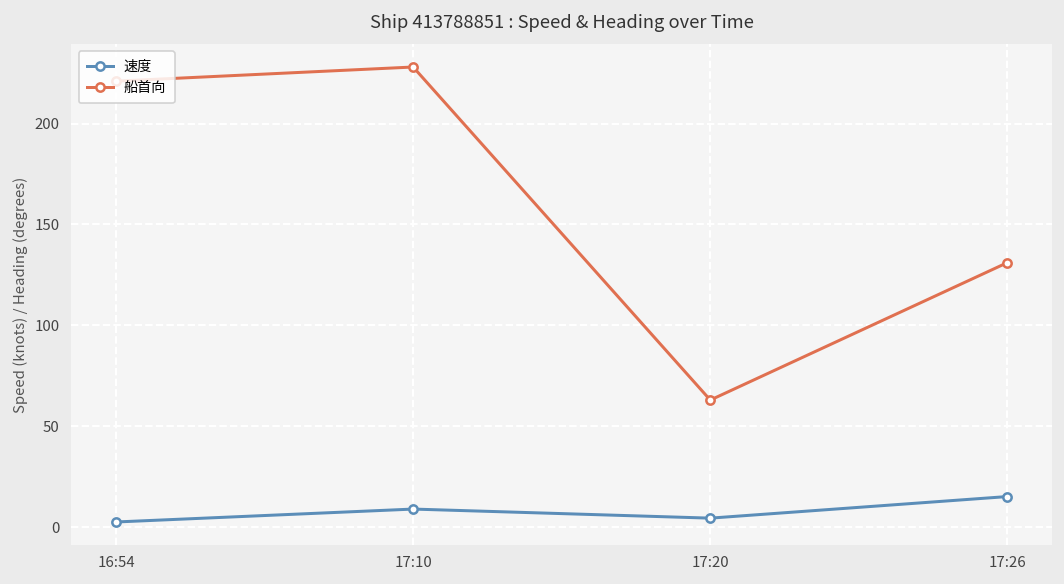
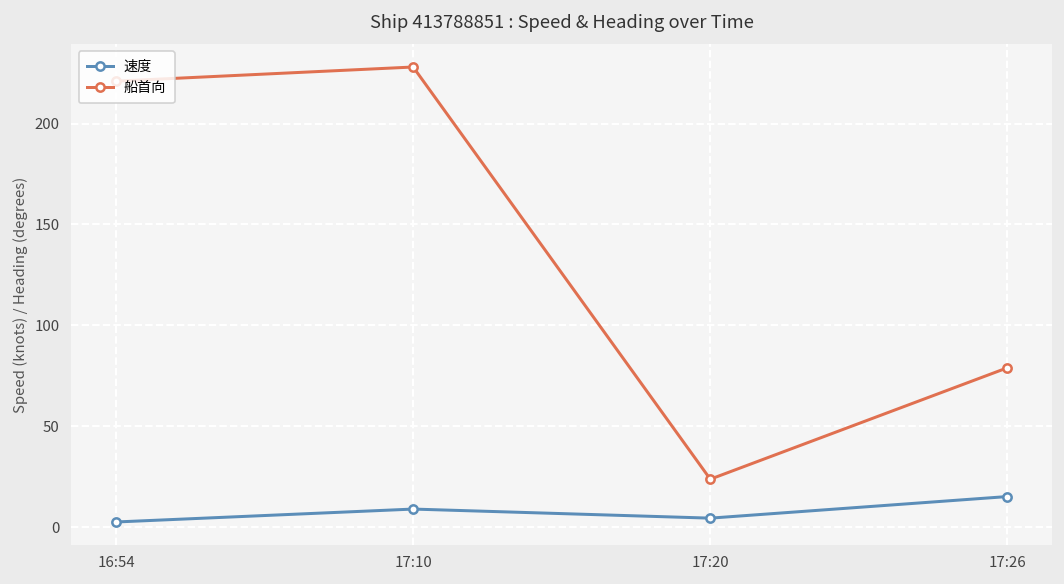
  {
    "速度": {
      "16:54": 3,
      "17:10": 9,
      "17:20": 5,
      "17:26": 15
    },
    "船首向": {
      "17:10": 228,
-     "17:20": 63,
-     "17:26": 131
+     "17:20": 24,
+     "17:26": 79
    }
  }
